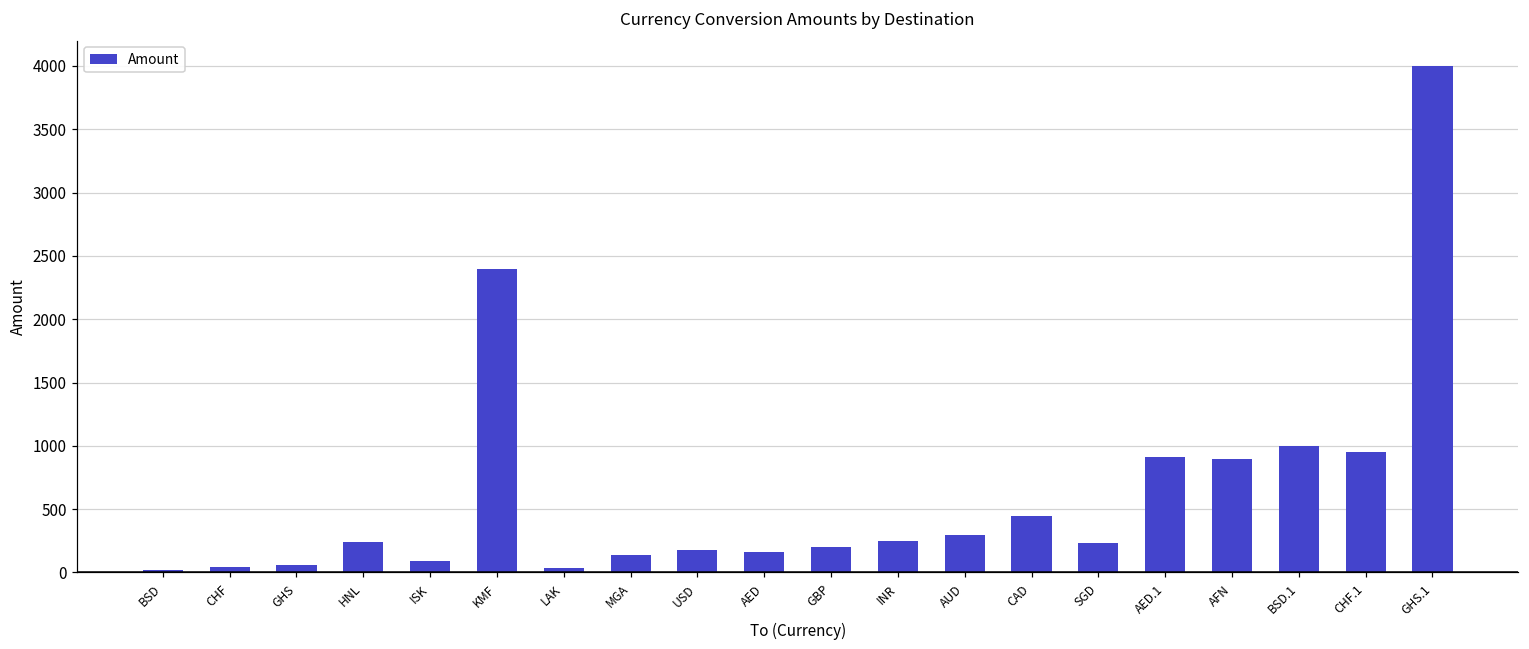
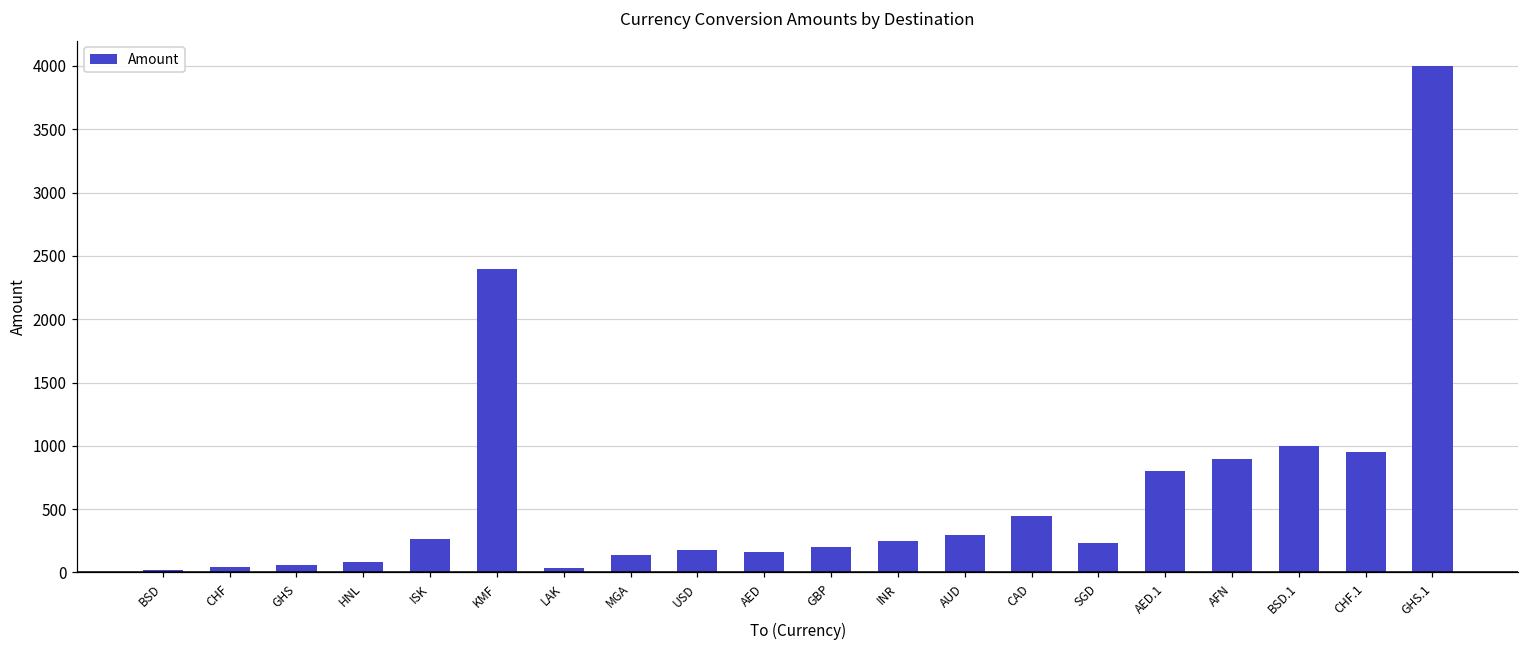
  {
    "CHF": 40,
    "GHS": 60,
-   "HNL": 240,
-   "ISK": 90,
+   "HNL": 80,
+   "ISK": 270,
    "KMF": 2400,
    "LAK": 40,
    "MGA": 140,
    "USD": 180,
    "AED": 160,
    "GBP": 200,
    "INR": 250,
    "AUD": 300,
    "CAD": 450,
    "SGD": 230,
-   "AED.1": 920,
+   "AED.1": 800,
    "AFN": 900,
    "BSD.1": 1000,
    "CHF.1": 950,
    "GHS.1": 4000
  }
